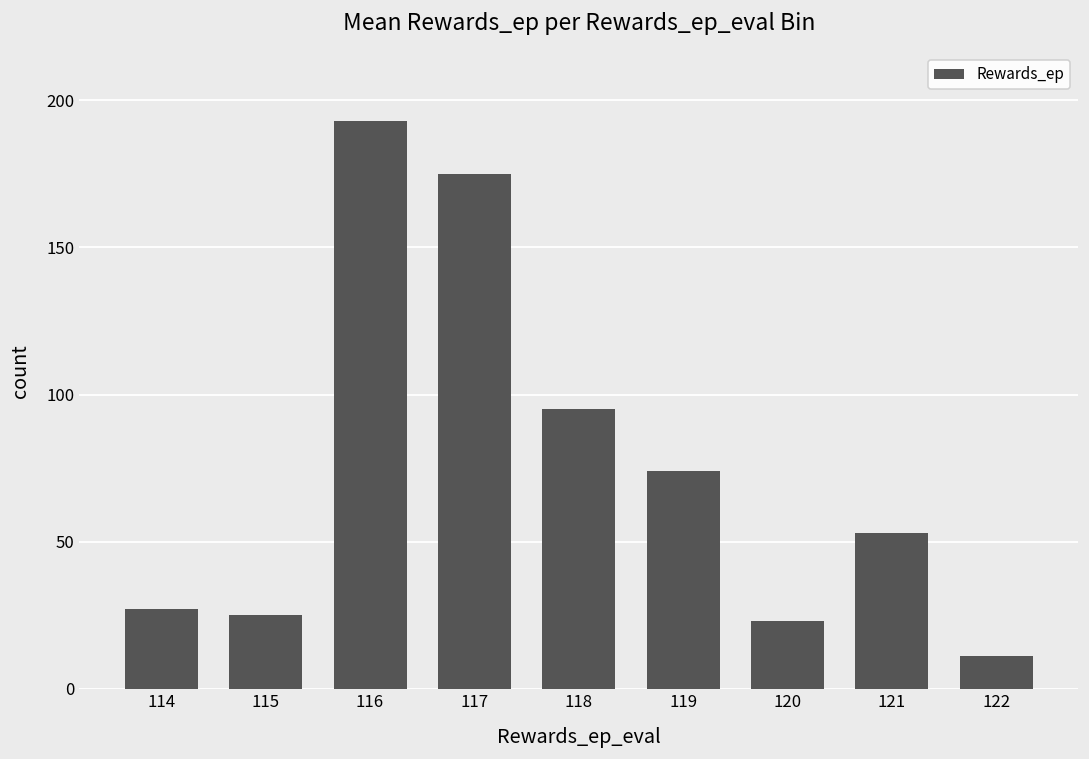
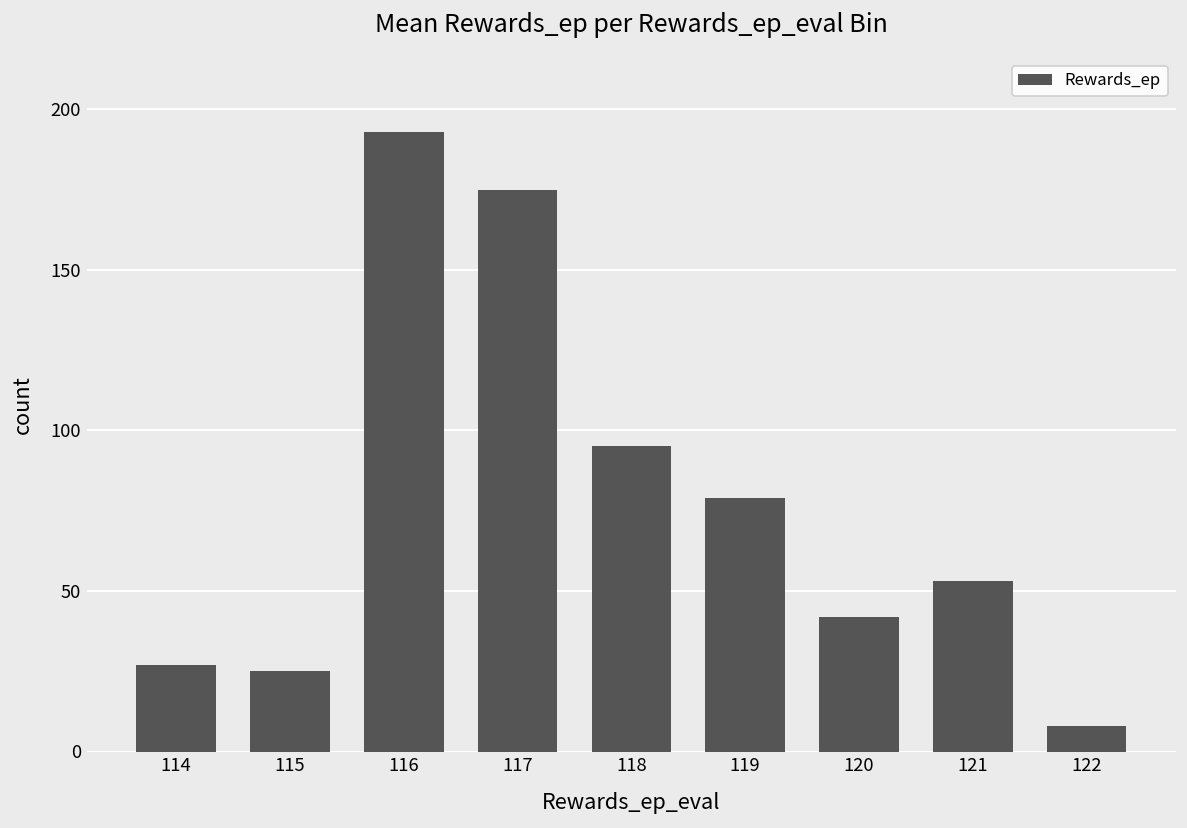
  {
    "114": 27,
    "115": 25,
    "116": 193,
    "117": 175,
    "118": 95,
-   "119": 74,
-   "120": 23,
+   "119": 79,
+   "120": 42,
    "121": 53,
-   "122": 11
+   "122": 8
  }
